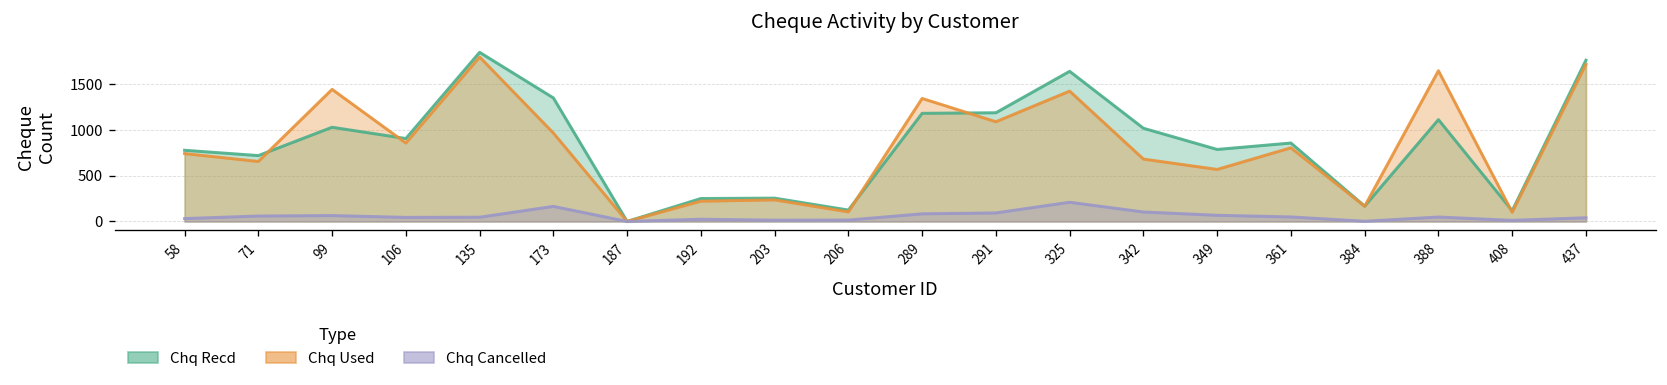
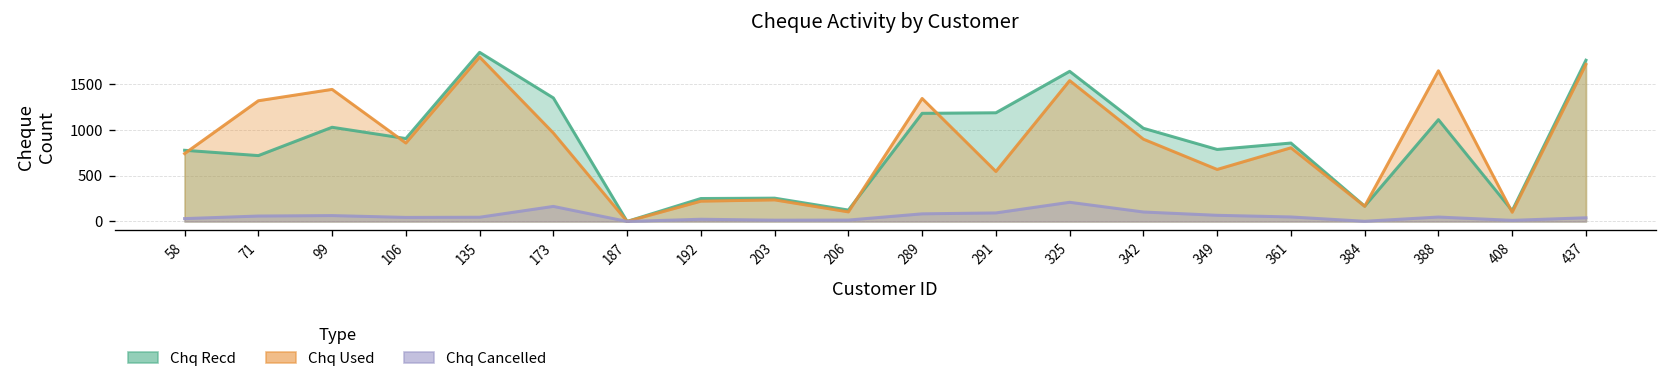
  {
    "Chq Used": {
      "58": 700,
-     "71": 700,
+     "71": 1300,
      "99": 1400,
      "106": 900,
      "135": 1800,
      "173": 1000,
      "289": 1300,
-     "291": 1100,
-     "325": 1400,
-     "342": 700,
+     "291": 500,
+     "325": 1500,
+     "342": 900,
      "349": 600,
      "361": 800,
      "388": 1600,
      "437": 1700
    }
  }
